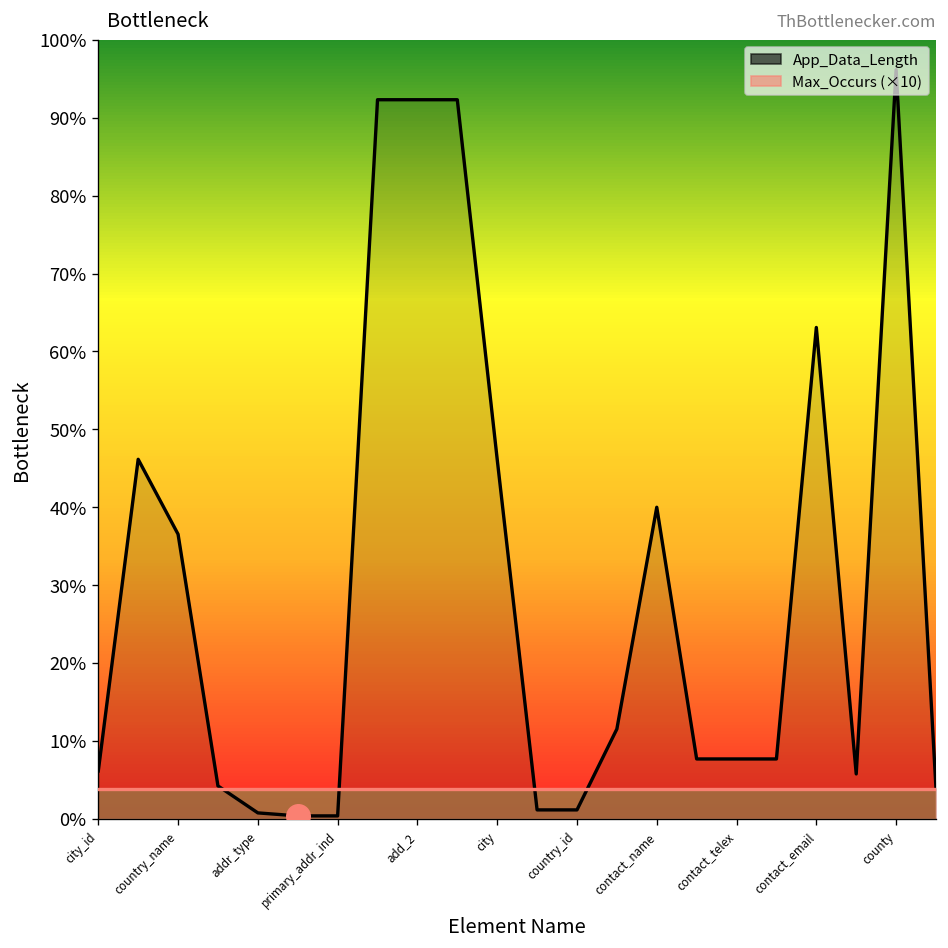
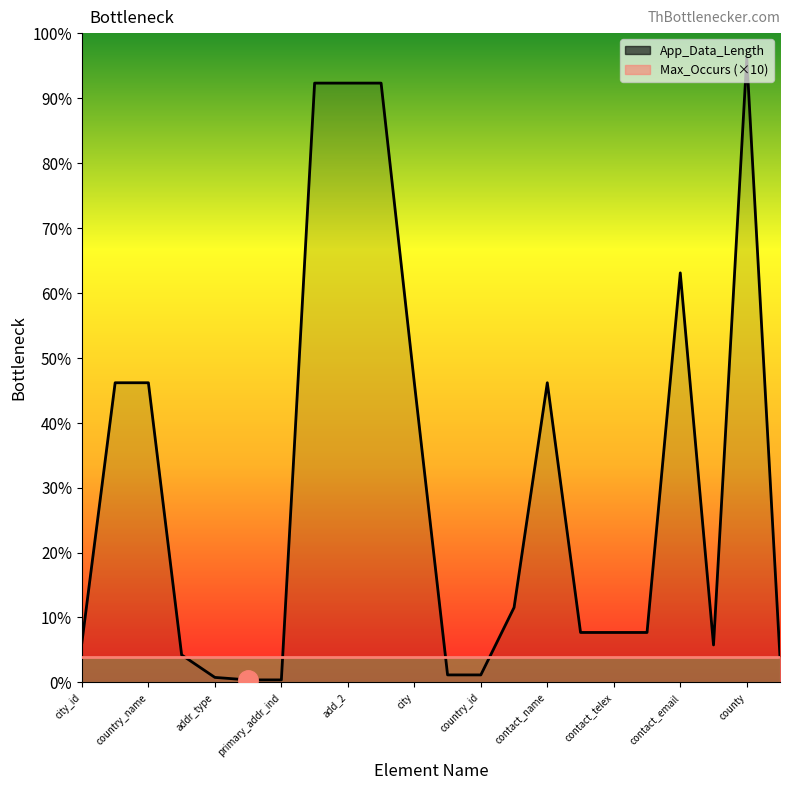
  {
    "App_Data_Length": {
      "city_id": "6%",
-     "country_name": "37%",
+     "country_name": "46%",
      "add_2": "92%",
      "city": "46%",
-     "contact_name": "40%",
+     "contact_name": "46%",
      "contact_telex": "8%",
      "contact_email": "63%"
    }
  }
